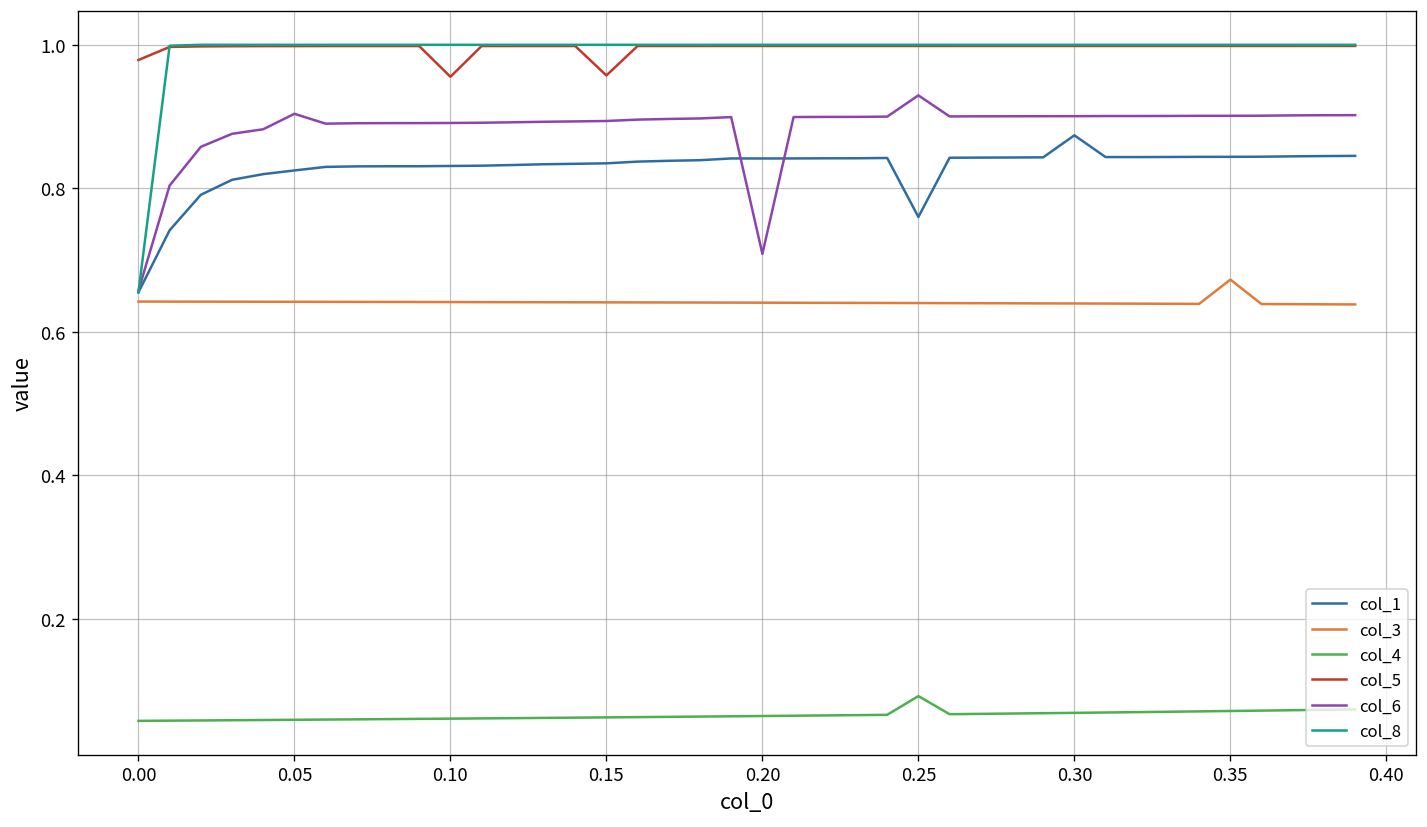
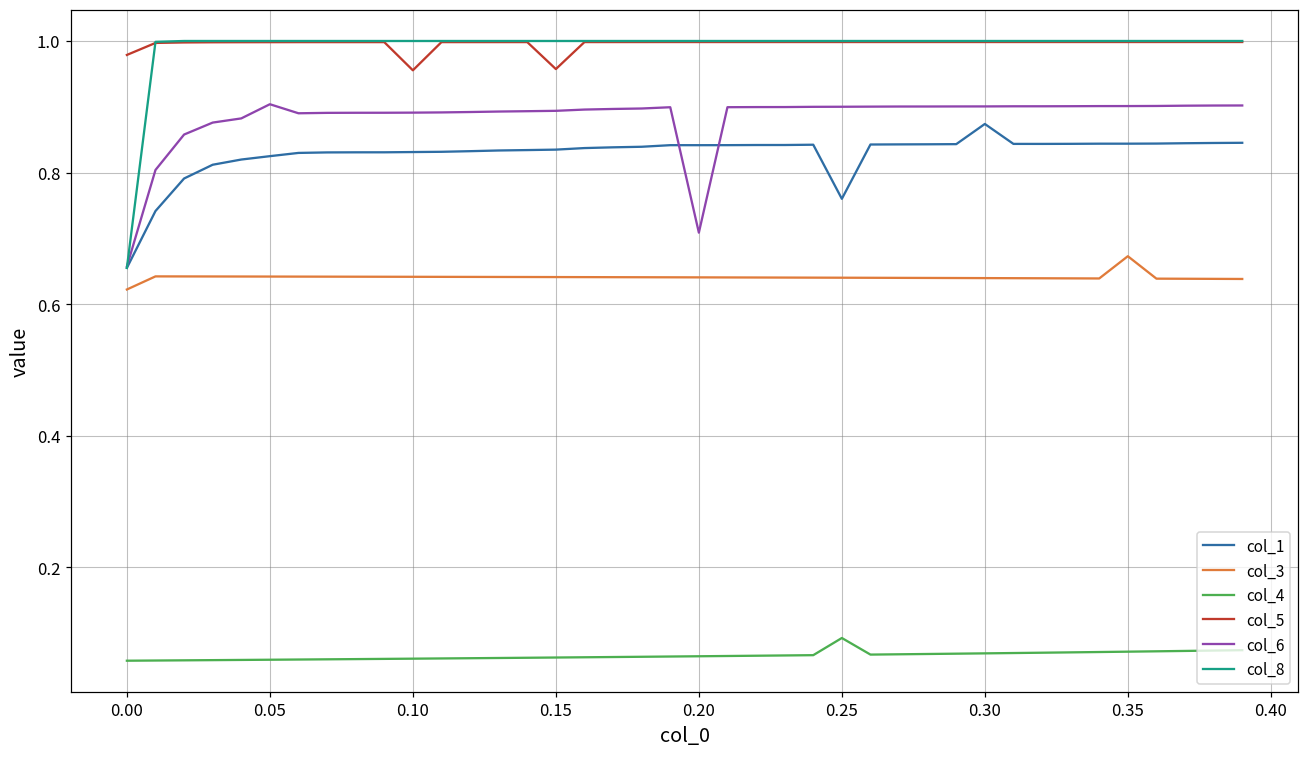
  {
    "col_1": {
      "0.05": 0.82,
      "0.10": 0.83,
      "0.15": 0.83,
      "0.20": 0.84,
      "0.25": 0.76,
      "0.30": 0.87,
      "0.35": 0.84
    },
    "col_3": {
-     "0.00": 0.64,
+     "0.00": 0.62,
      "0.05": 0.64,
      "0.10": 0.64,
      "0.15": 0.64,
      "0.20": 0.64,
      "0.25": 0.64,
      "0.30": 0.64,
      "0.35": 0.67
    },
    "col_4": {
      "0.00": 0.06,
      "0.05": 0.06,
      "0.10": 0.06,
      "0.15": 0.06,
      "0.20": 0.06,
      "0.25": 0.09,
      "0.30": 0.07,
      "0.35": 0.07
    },
    "col_5": {
      "0.00": 0.98,
      "0.10": 0.96,
      "0.15": 0.96
    },
    "col_6": {
      "0.05": 0.90,
      "0.10": 0.89,
      "0.15": 0.89,
      "0.20": 0.71,
-     "0.25": 0.93,
+     "0.25": 0.90,
      "0.30": 0.90,
      "0.35": 0.90
    },
    "col_8": {
      "0.10": 1.00,
      "0.15": 1.00
    }
  }
